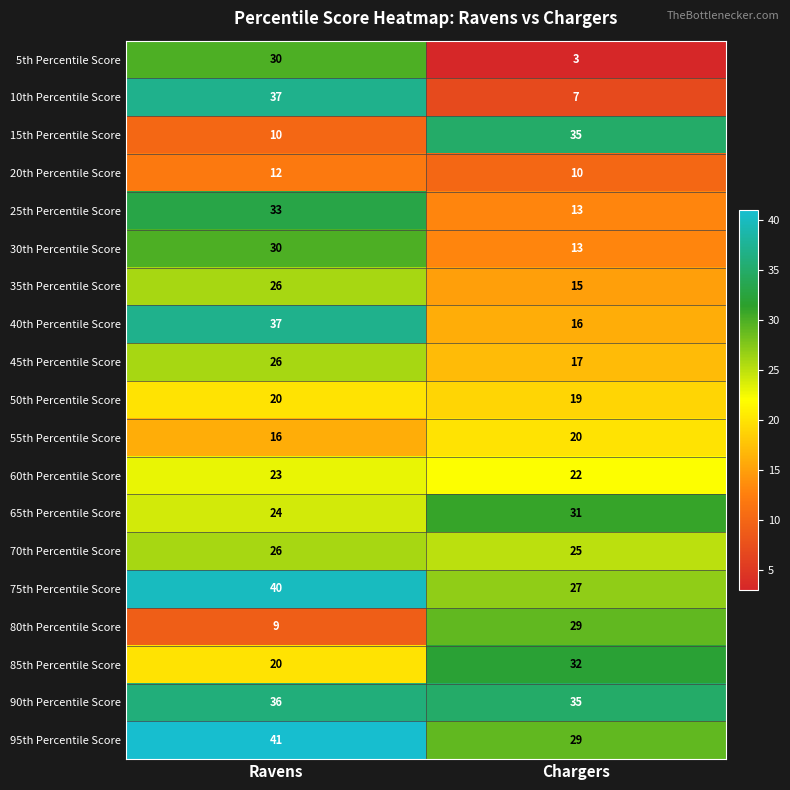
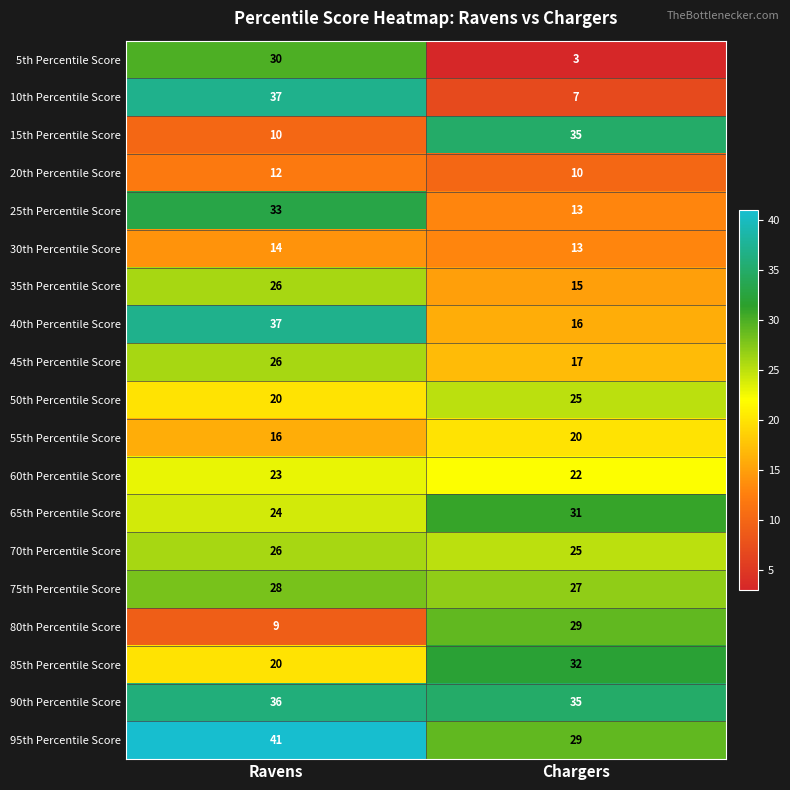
  {
    "5th Percentile Score": {
      "Ravens": 30,
      "Chargers": 3
    },
    "10th Percentile Score": {
      "Ravens": 37,
      "Chargers": 7
    },
    "15th Percentile Score": {
      "Ravens": 10,
      "Chargers": 35
    },
    "20th Percentile Score": {
      "Ravens": 12,
      "Chargers": 10
    },
    "25th Percentile Score": {
      "Ravens": 33,
      "Chargers": 13
    },
    "30th Percentile Score": {
-     "Ravens": 30,
+     "Ravens": 14,
      "Chargers": 13
    },
    "35th Percentile Score": {
      "Ravens": 26,
      "Chargers": 15
    },
    "40th Percentile Score": {
      "Ravens": 37,
      "Chargers": 16
    },
    "45th Percentile Score": {
      "Ravens": 26,
      "Chargers": 17
    },
    "50th Percentile Score": {
      "Ravens": 20,
-     "Chargers": 19
+     "Chargers": 25
    },
    "55th Percentile Score": {
      "Ravens": 16,
      "Chargers": 20
    },
    "60th Percentile Score": {
      "Ravens": 23,
      "Chargers": 22
    },
    "65th Percentile Score": {
      "Ravens": 24,
      "Chargers": 31
    },
    "70th Percentile Score": {
      "Ravens": 26,
      "Chargers": 25
    },
    "75th Percentile Score": {
-     "Ravens": 40,
+     "Ravens": 28,
      "Chargers": 27
    },
    "80th Percentile Score": {
      "Ravens": 9,
      "Chargers": 29
    },
    "85th Percentile Score": {
      "Ravens": 20,
      "Chargers": 32
    },
    "90th Percentile Score": {
      "Ravens": 36,
      "Chargers": 35
    },
    "95th Percentile Score": {
      "Ravens": 41,
      "Chargers": 29
    }
  }
